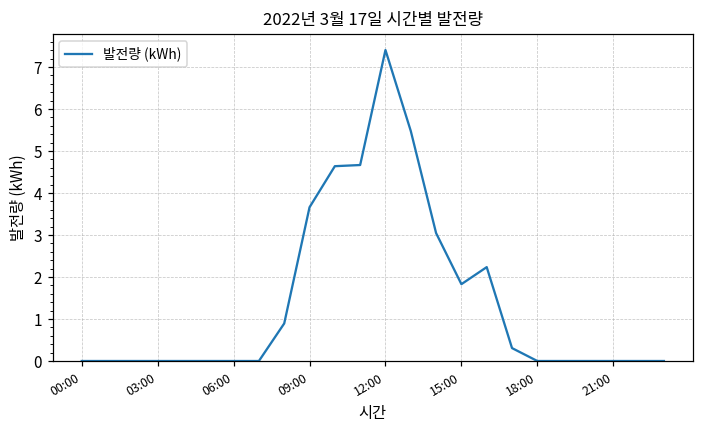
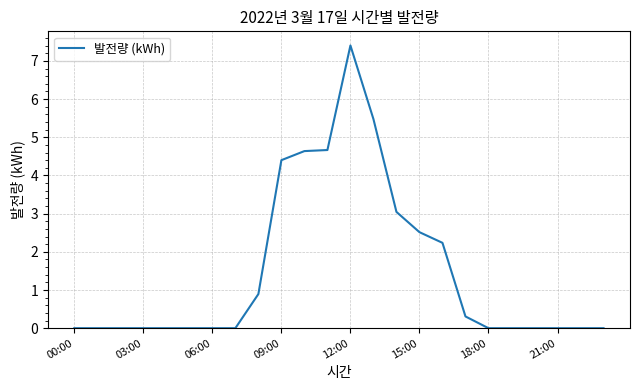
  {
    "00:00": 0.0,
    "03:00": 0.0,
    "06:00": 0.0,
-   "09:00": 3.7,
+   "09:00": 4.4,
    "12:00": 7.4,
-   "15:00": 1.8,
+   "15:00": 2.5,
    "18:00": 0.0,
    "21:00": 0.0
  }
